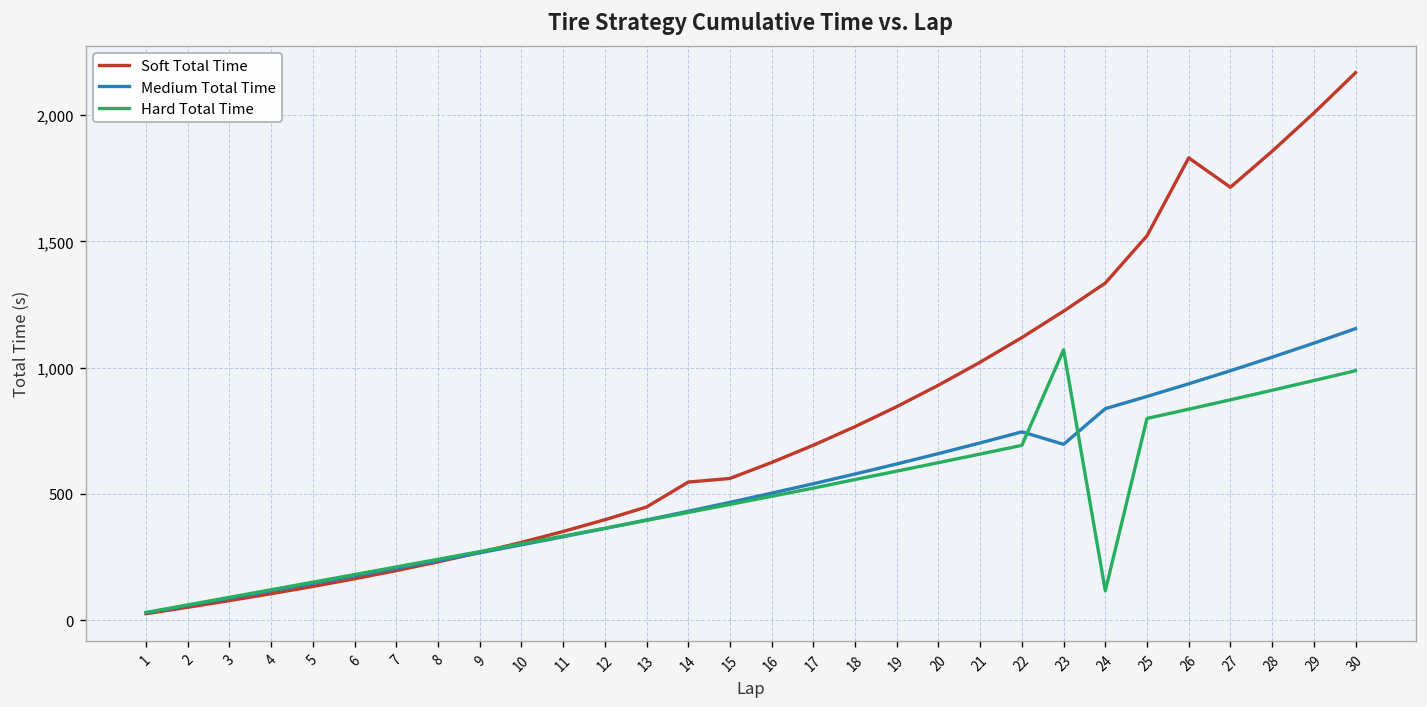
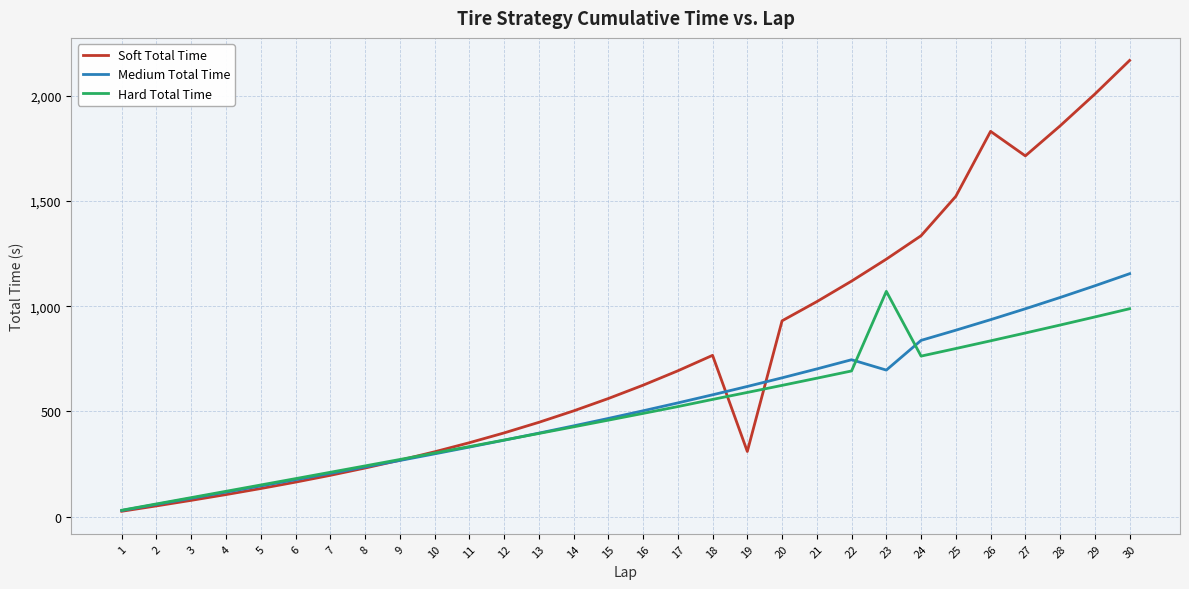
  {
    "Soft Total Time": {
      "11": "350",
      "12": "400",
      "13": "450",
-     "14": "550",
+     "14": "500",
      "15": "560",
      "16": "620",
      "17": "690",
      "18": "770",
-     "19": "850",
+     "19": "310",
      "20": "930",
      "21": "1,020",
      "22": "1,120",
      "23": "1,220",
      "24": "1,340",
      "25": "1,520",
      "26": "1,830",
      "27": "1,710",
      "28": "1,860",
      "29": "2,010",
      "30": "2,170"
    },
    "Medium Total Time": {
      "16": "500",
      "17": "540",
      "18": "580",
      "19": "620",
      "20": "660",
      "21": "700",
      "22": "750",
      "23": "700",
      "24": "840",
      "25": "890",
      "26": "940",
      "27": "990",
      "28": "1,040",
      "29": "1,100",
      "30": "1,150"
    },
    "Hard Total Time": {
      "16": "490",
      "17": "520",
      "18": "560",
      "19": "590",
      "20": "620",
      "21": "660",
      "22": "690",
      "23": "1,070",
-     "24": "120",
+     "24": "760",
      "25": "800",
      "26": "840",
      "27": "870",
      "28": "910",
      "29": "950",
      "30": "990"
    }
  }
